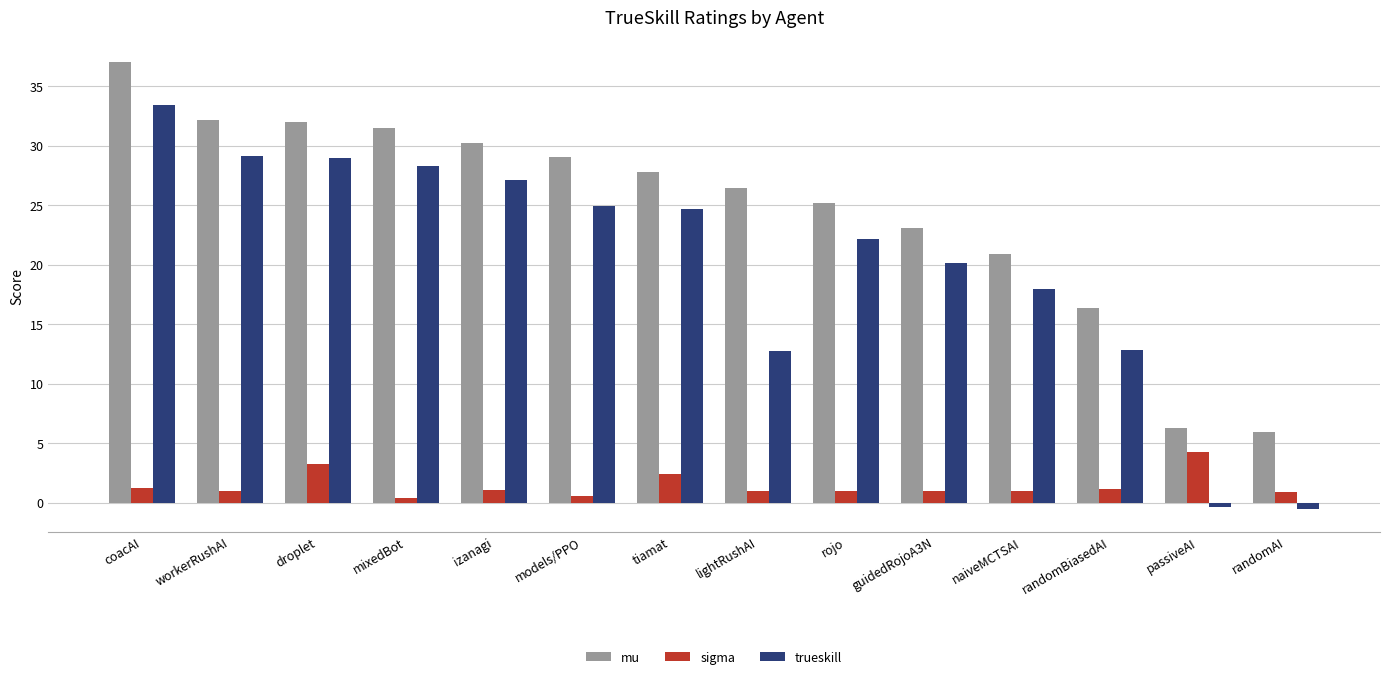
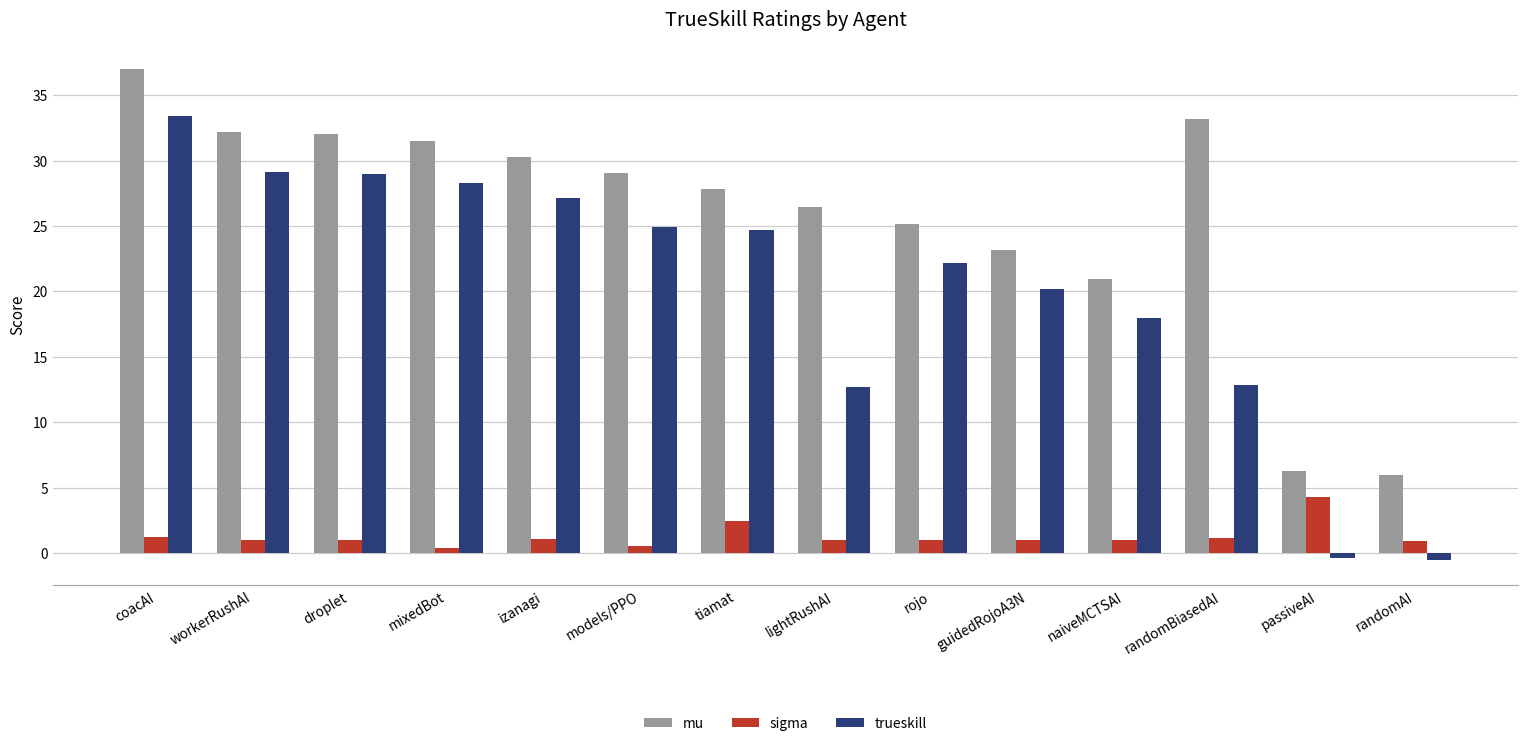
  {
    "mu": {
      "coacAI": 37.0,
      "workerRushAI": 32.2,
      "droplet": 32.0,
      "mixedBot": 31.5,
      "izanagi": 30.3,
      "models/PPO": 29.0,
      "tiamat": 27.8,
      "lightRushAI": 26.4,
      "rojo": 25.2,
      "guidedRojoA3N": 23.1,
      "naiveMCTSAI": 20.9,
-     "randomBiasedAI": 16.4,
+     "randomBiasedAI": 33.2,
      "passiveAI": 6.3,
      "randomAI": 5.9
    },
    "sigma": {
      "coacAI": 1.2,
      "workerRushAI": 1.0,
-     "droplet": 3.3,
+     "droplet": 1.0,
      "mixedBot": 0.4,
      "izanagi": 1.0,
      "models/PPO": 0.6,
      "tiamat": 2.5,
      "lightRushAI": 1.0,
      "rojo": 1.0,
      "guidedRojoA3N": 1.0,
      "naiveMCTSAI": 1.0,
      "randomBiasedAI": 1.2,
      "passiveAI": 4.3,
      "randomAI": 0.9
    },
    "trueskill": {
      "coacAI": 33.4,
      "workerRushAI": 29.1,
      "droplet": 29.0,
      "mixedBot": 28.3,
      "izanagi": 27.1,
      "models/PPO": 24.9,
      "tiamat": 24.7,
      "lightRushAI": 12.7,
      "rojo": 22.2,
      "guidedRojoA3N": 20.2,
      "naiveMCTSAI": 17.9,
      "randomBiasedAI": 12.8,
      "passiveAI": -0.4,
      "randomAI": -0.5
    }
  }
